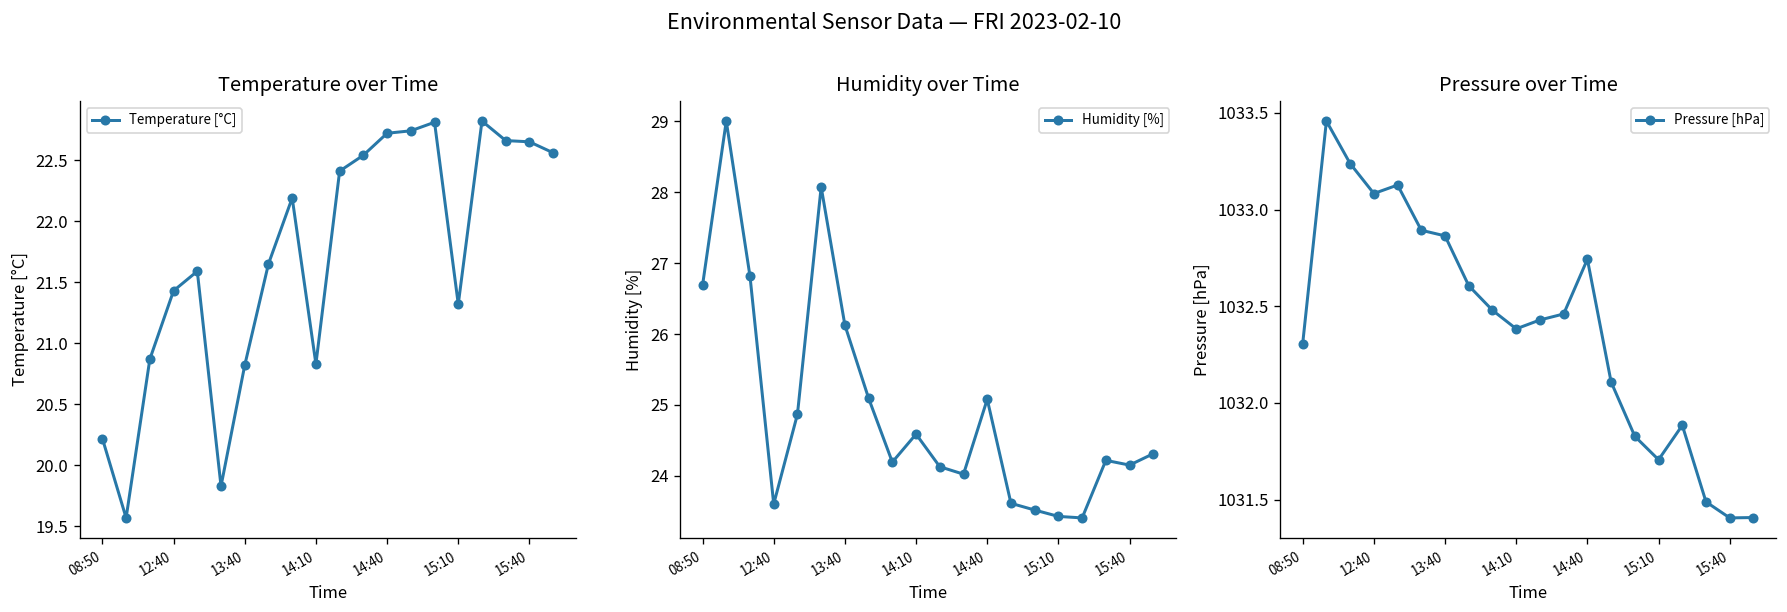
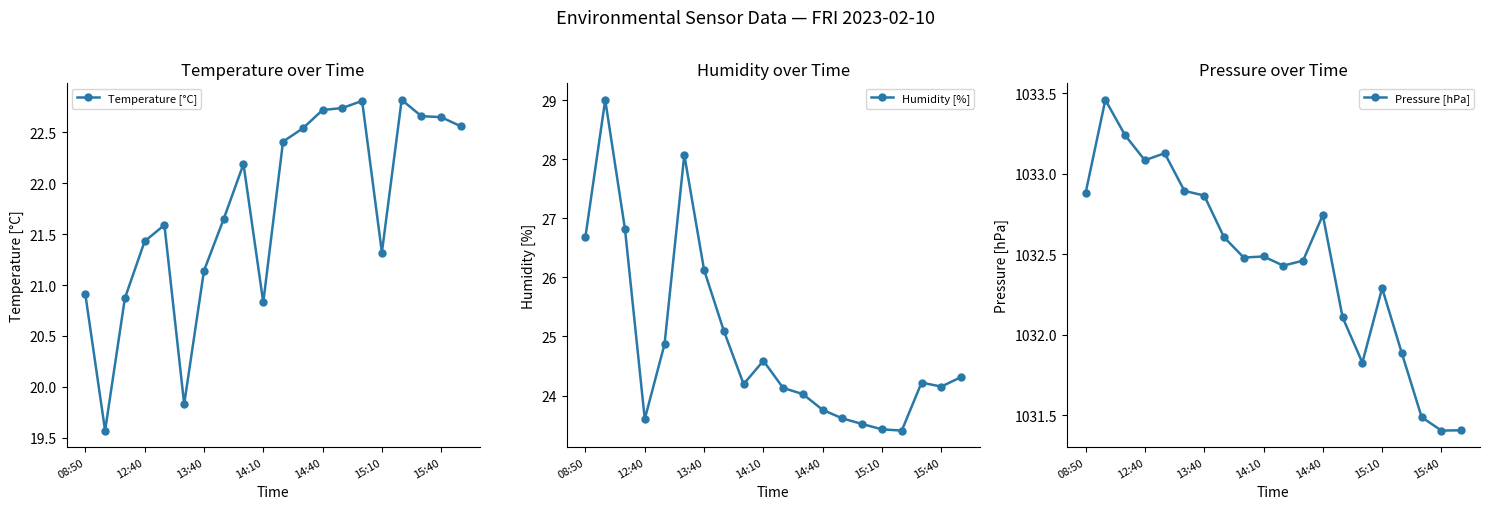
  {
    "Temperature over Time": {
-     "08:50": 20.22,
+     "08:50": 20.91,
      "12:40": 21.43,
-     "13:40": 20.82,
+     "13:40": 21.14,
      "14:10": 20.83,
      "14:40": 22.72,
      "15:10": 21.32,
      "15:40": 22.65
    },
    "Humidity over Time": {
      "08:50": 26.7,
      "12:40": 23.6,
      "13:40": 26.1,
      "14:10": 24.6,
-     "14:40": 25.1,
+     "14:40": 23.8,
      "15:10": 23.4,
      "15:40": 24.2
    },
    "Pressure over Time": {
-     "08:50": 1032.31,
+     "08:50": 1032.88,
      "12:40": 1033.08,
      "13:40": 1032.86,
-     "14:10": 1032.38,
+     "14:10": 1032.49,
      "14:40": 1032.74,
-     "15:10": 1031.71,
+     "15:10": 1032.29,
      "15:40": 1031.41
    }
  }
